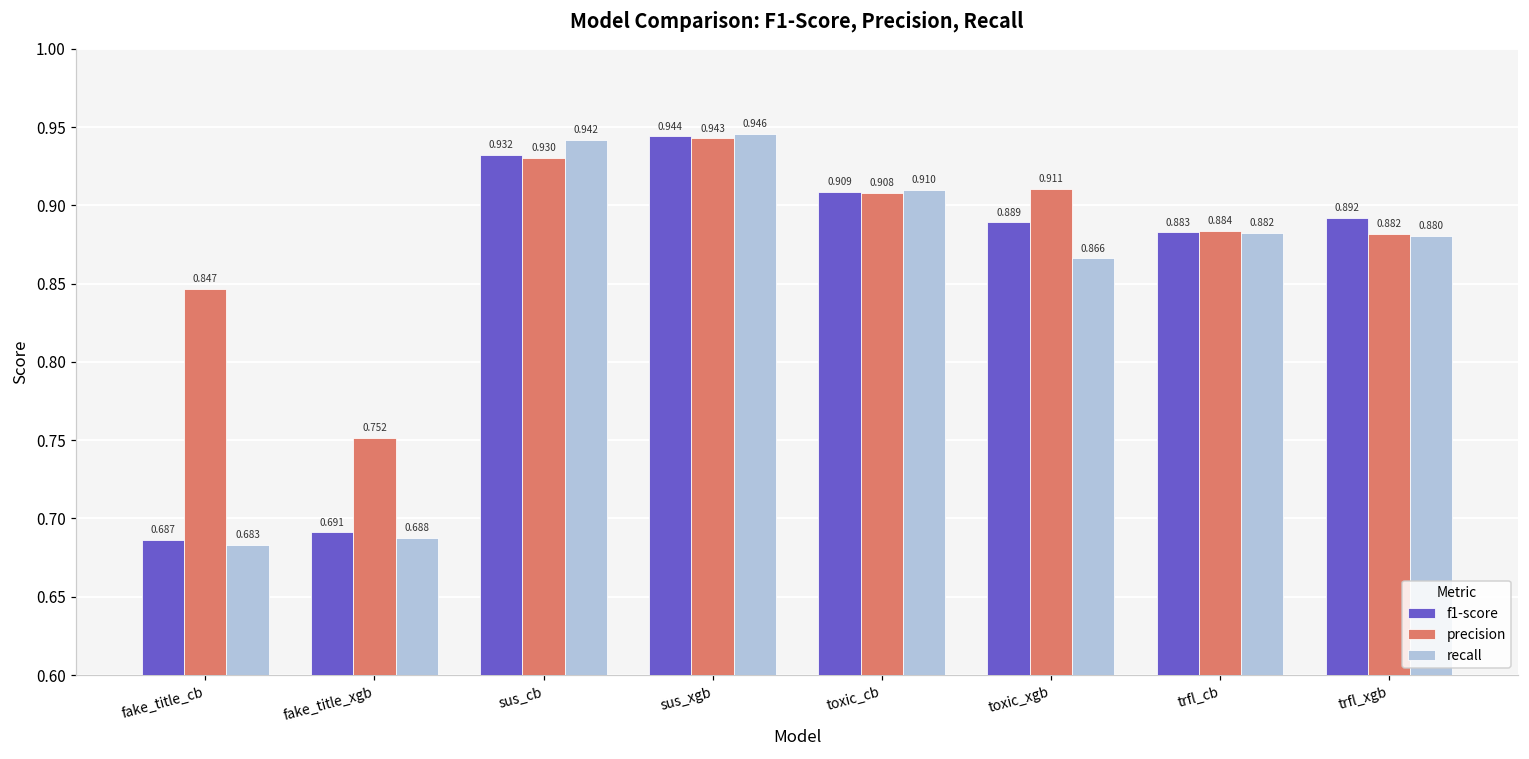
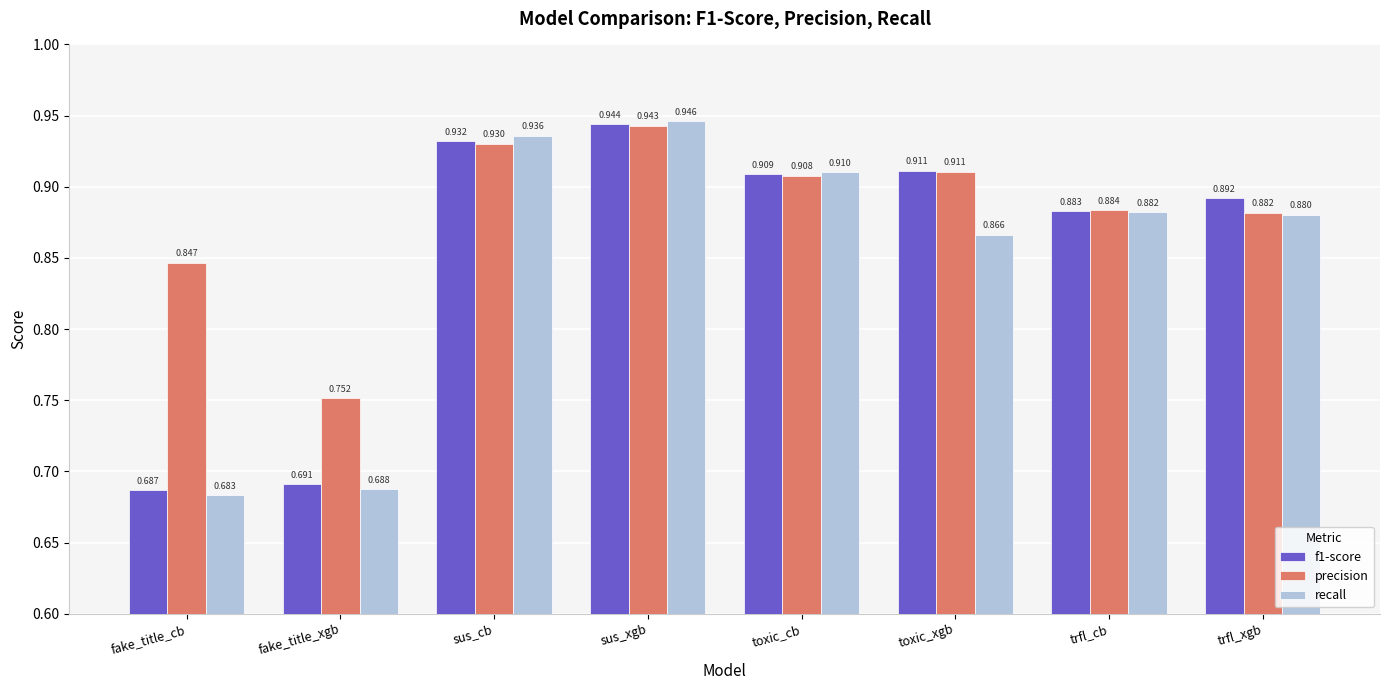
  {
    "f1-score": {
      "fake_title_cb": 0.687,
      "fake_title_xgb": 0.691,
      "sus_cb": 0.932,
      "sus_xgb": 0.944,
      "toxic_cb": 0.909,
-     "toxic_xgb": 0.889,
+     "toxic_xgb": 0.911,
      "trfl_cb": 0.883,
      "trfl_xgb": 0.892
    },
    "precision": {
      "fake_title_cb": 0.847,
      "fake_title_xgb": 0.752,
      "sus_cb": 0.930,
      "sus_xgb": 0.943,
      "toxic_cb": 0.908,
      "toxic_xgb": 0.911,
      "trfl_cb": 0.884,
      "trfl_xgb": 0.882
    },
    "recall": {
      "fake_title_cb": 0.683,
      "fake_title_xgb": 0.688,
-     "sus_cb": 0.942,
+     "sus_cb": 0.936,
      "sus_xgb": 0.946,
      "toxic_cb": 0.910,
      "toxic_xgb": 0.866,
      "trfl_cb": 0.882,
      "trfl_xgb": 0.880
    }
  }
